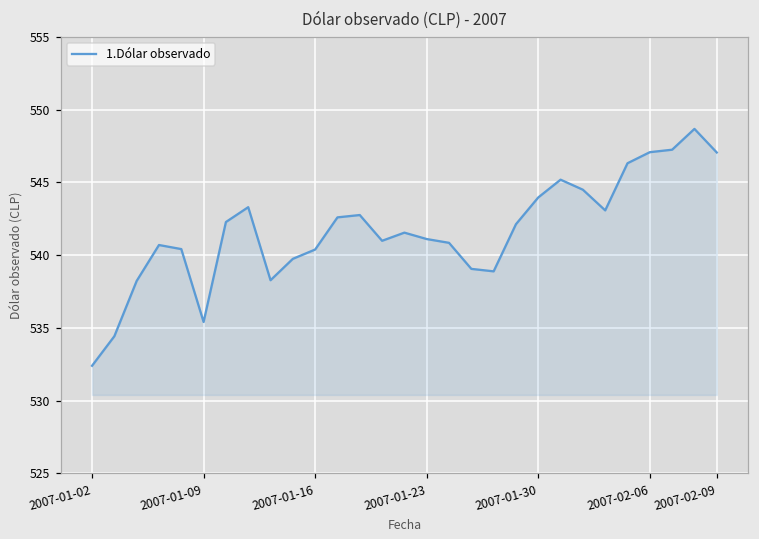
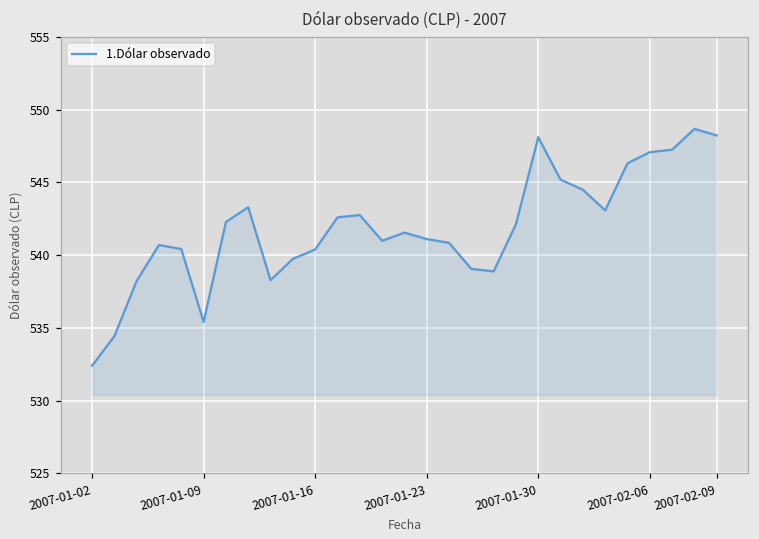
  {
    "2007-01-02": 532.4,
    "2007-01-09": 535.4,
    "2007-01-16": 540.4,
    "2007-01-23": 541.1,
-   "2007-01-30": 544.0,
+   "2007-01-30": 548.1,
    "2007-02-06": 547.1,
-   "2007-02-09": 547.1
+   "2007-02-09": 548.2
  }
